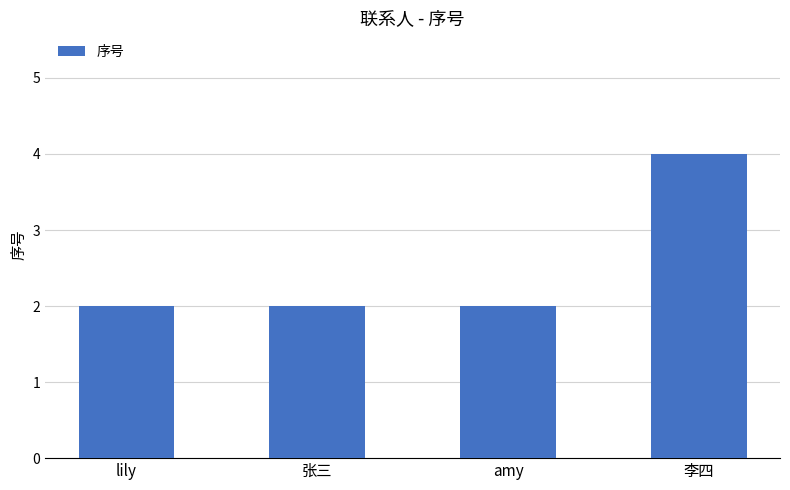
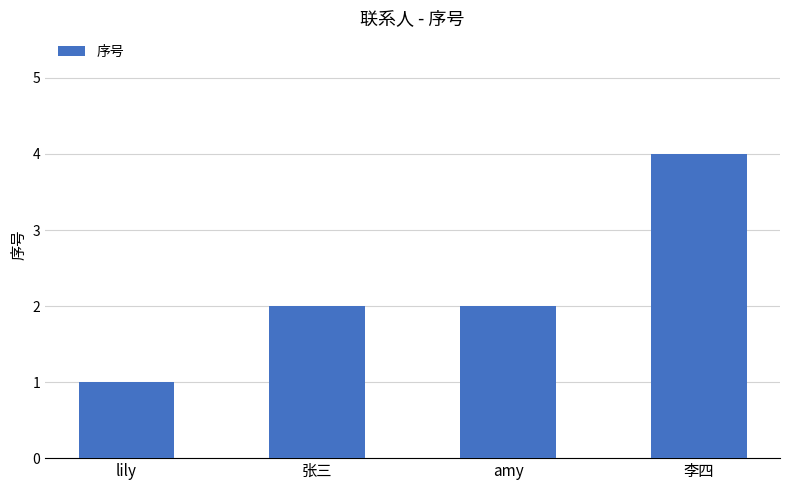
  {
-   "lily": 2,
+   "lily": 1,
    "张三": 2,
    "amy": 2,
    "李四": 4
  }
